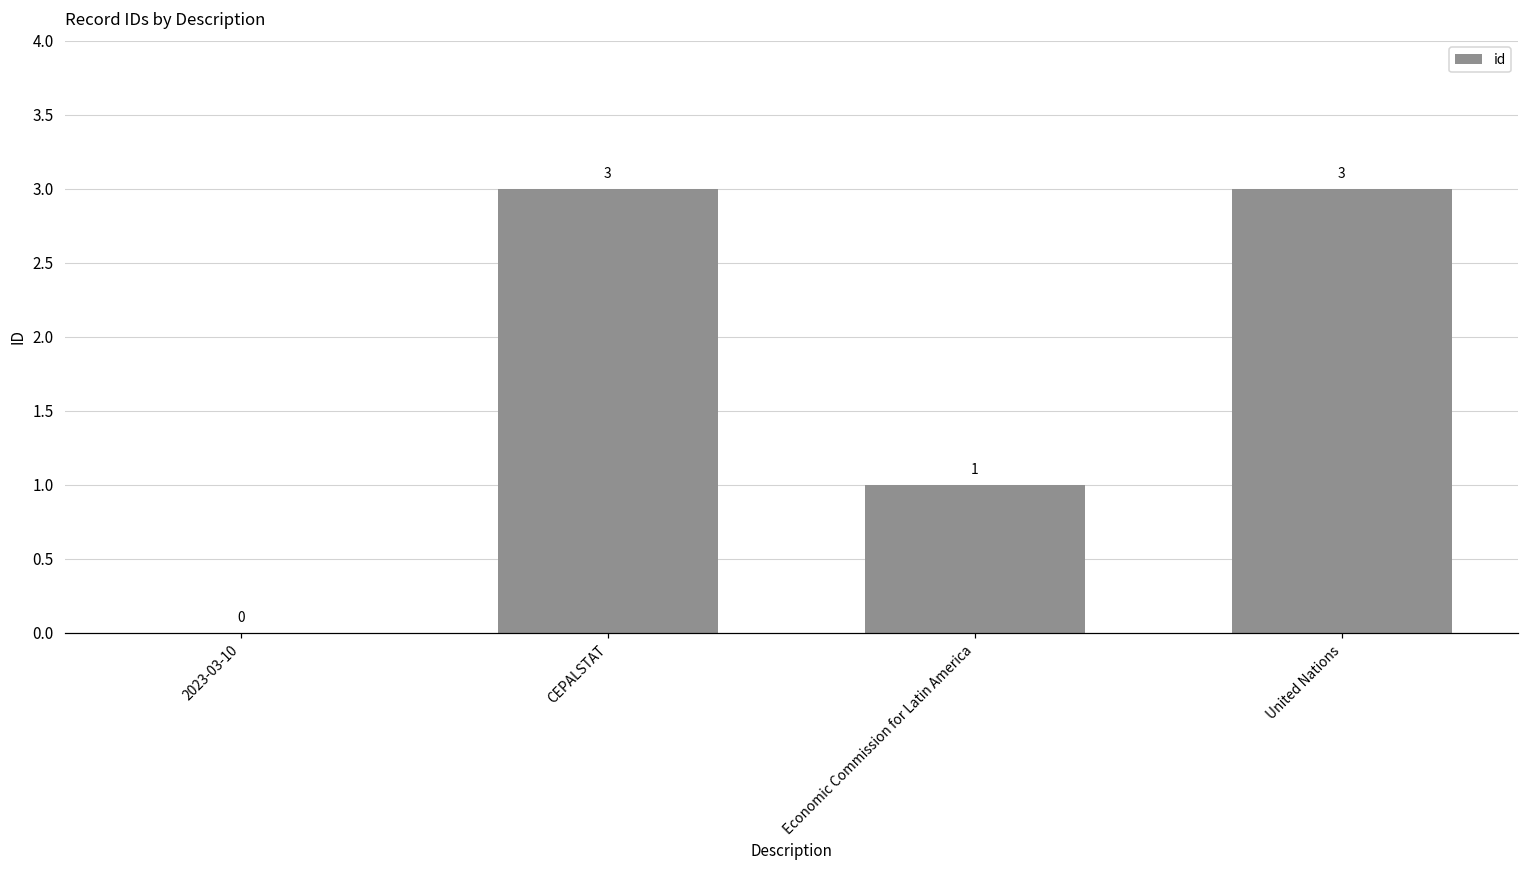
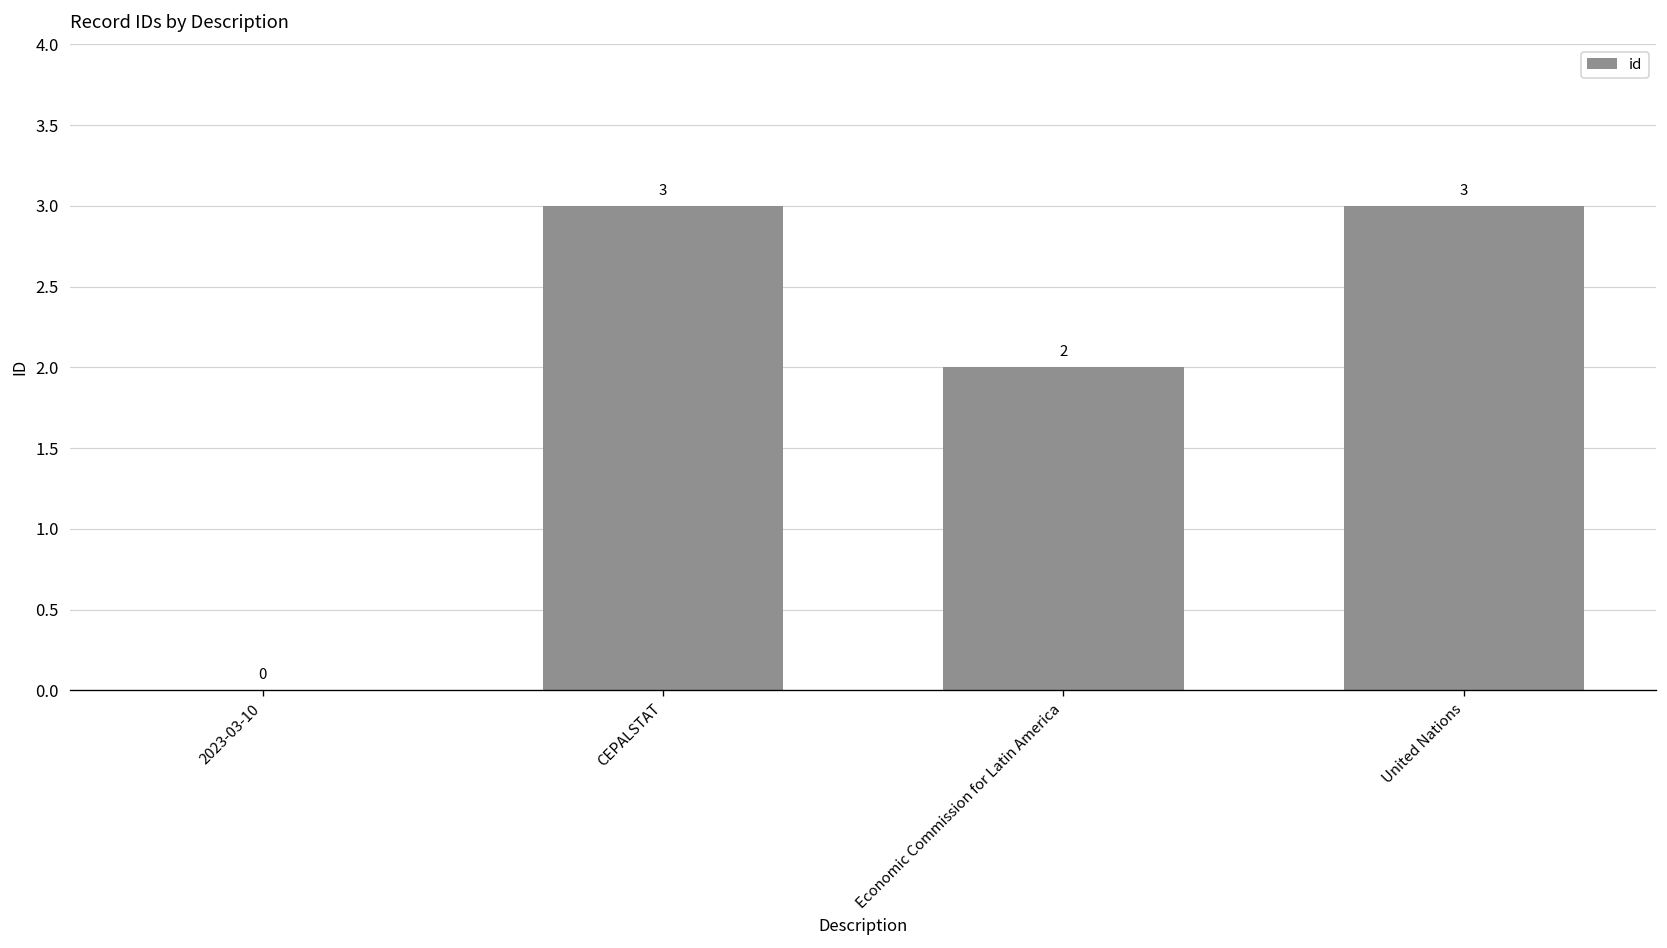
  {
    "2023-03-10": 0,
    "CEPALSTAT": 3,
-   "Economic Commission for Latin America": 1,
+   "Economic Commission for Latin America": 2,
    "United Nations": 3
  }
